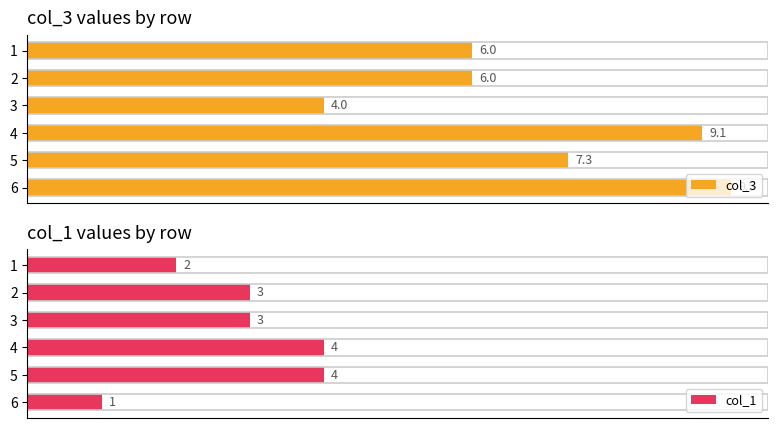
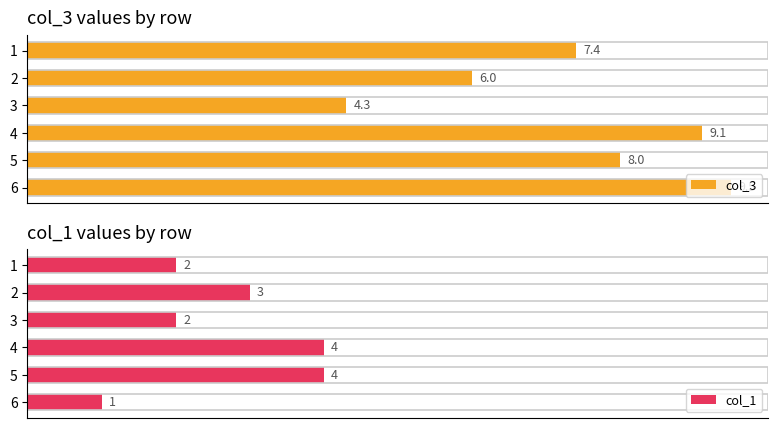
  {
    "col_3 values by row": {
-     "1": 6.0,
+     "1": 7.4,
      "2": 6.0,
-     "3": 4.0,
+     "3": 4.3,
      "4": 9.1,
-     "5": 7.3
+     "5": 8.0
    },
    "col_1 values by row": {
      "1": 2,
      "2": 3,
-     "3": 3,
+     "3": 2,
      "4": 4,
      "5": 4,
      "6": 1
    }
  }
